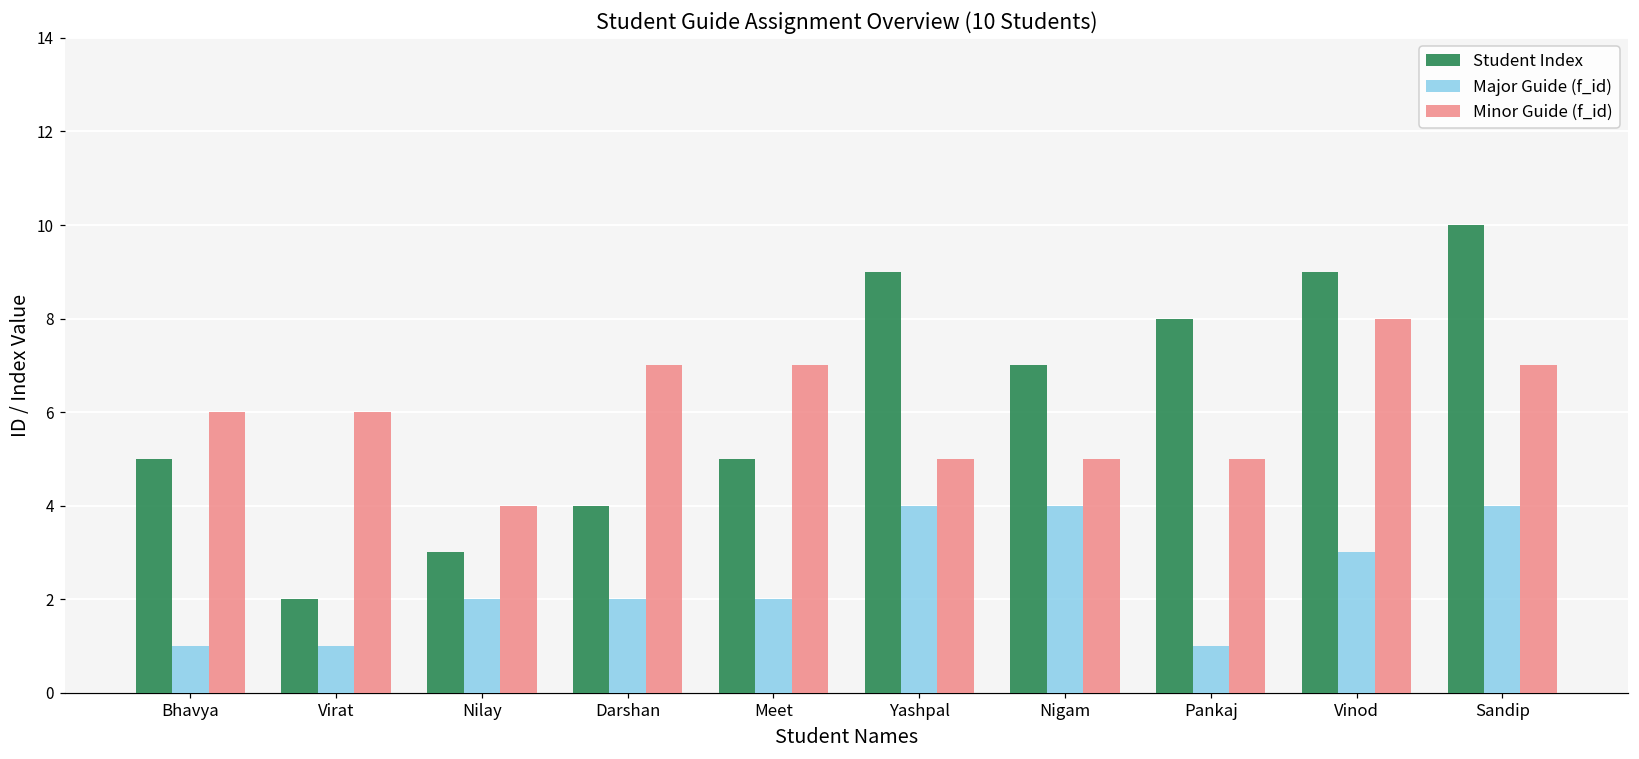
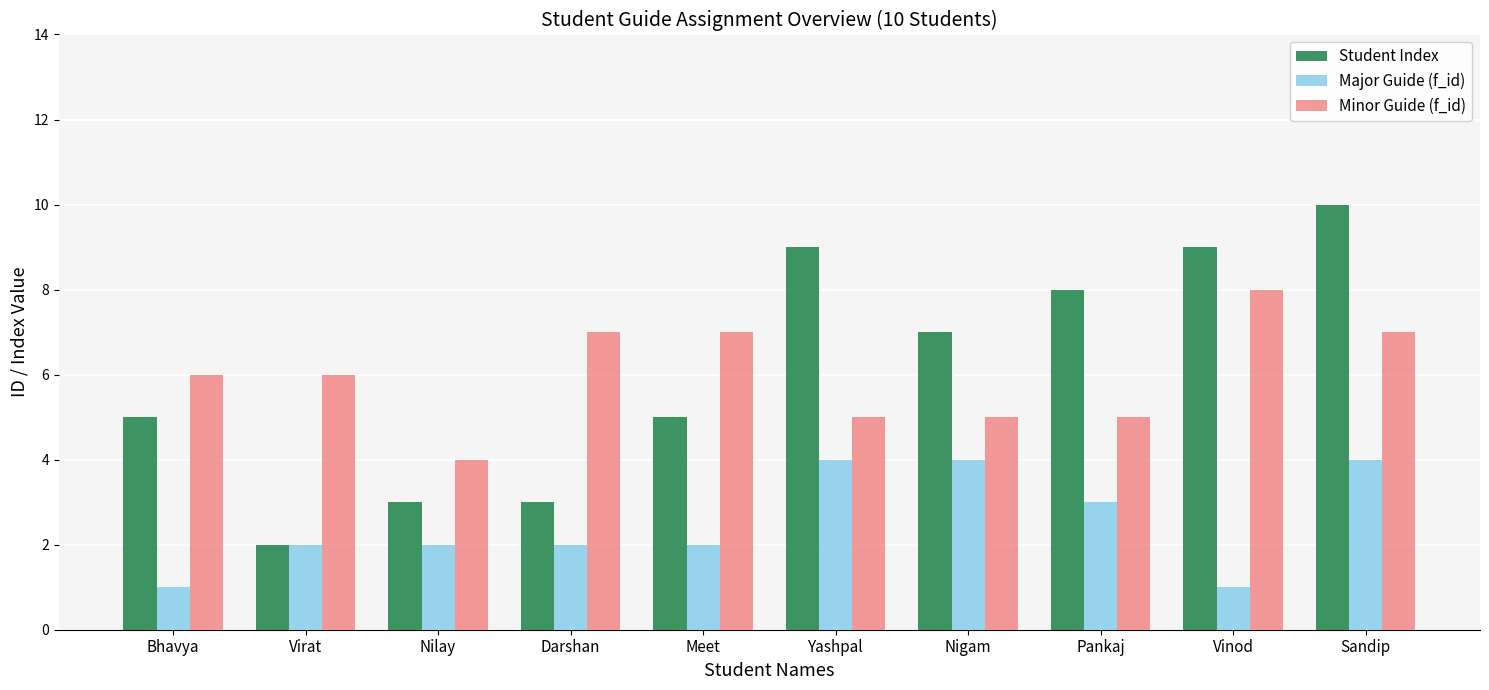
  {
    "Student Index": {
      "Bhavya": 5,
      "Virat": 2,
      "Nilay": 3,
-     "Darshan": 4,
+     "Darshan": 3,
      "Meet": 5,
      "Yashpal": 9,
      "Nigam": 7,
      "Pankaj": 8,
      "Vinod": 9,
      "Sandip": 10
    },
    "Major Guide (f_id)": {
      "Bhavya": 1,
-     "Virat": 1,
+     "Virat": 2,
      "Nilay": 2,
      "Darshan": 2,
      "Meet": 2,
      "Yashpal": 4,
      "Nigam": 4,
-     "Pankaj": 1,
-     "Vinod": 3,
+     "Pankaj": 3,
+     "Vinod": 1,
      "Sandip": 4
    },
    "Minor Guide (f_id)": {
      "Bhavya": 6,
      "Virat": 6,
      "Nilay": 4,
      "Darshan": 7,
      "Meet": 7,
      "Yashpal": 5,
      "Nigam": 5,
      "Pankaj": 5,
      "Vinod": 8,
      "Sandip": 7
    }
  }
